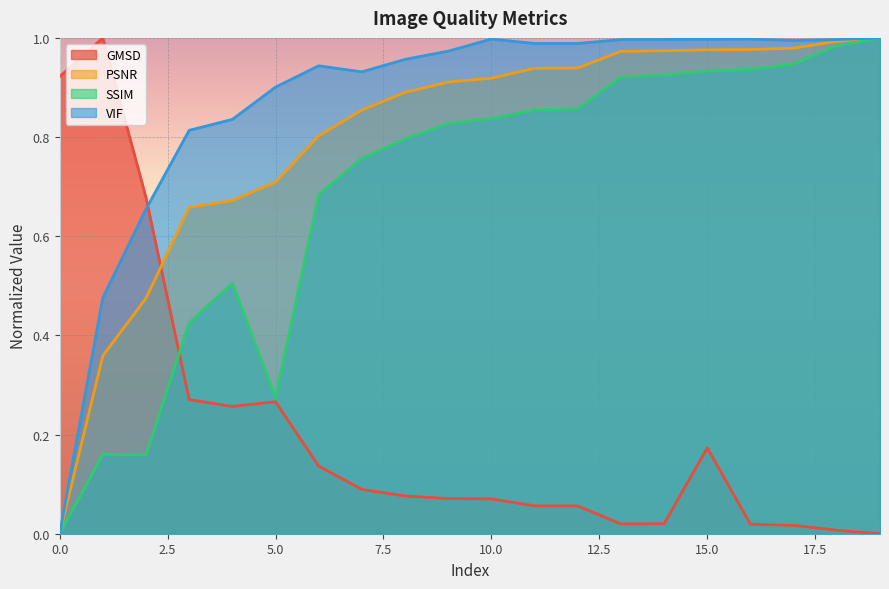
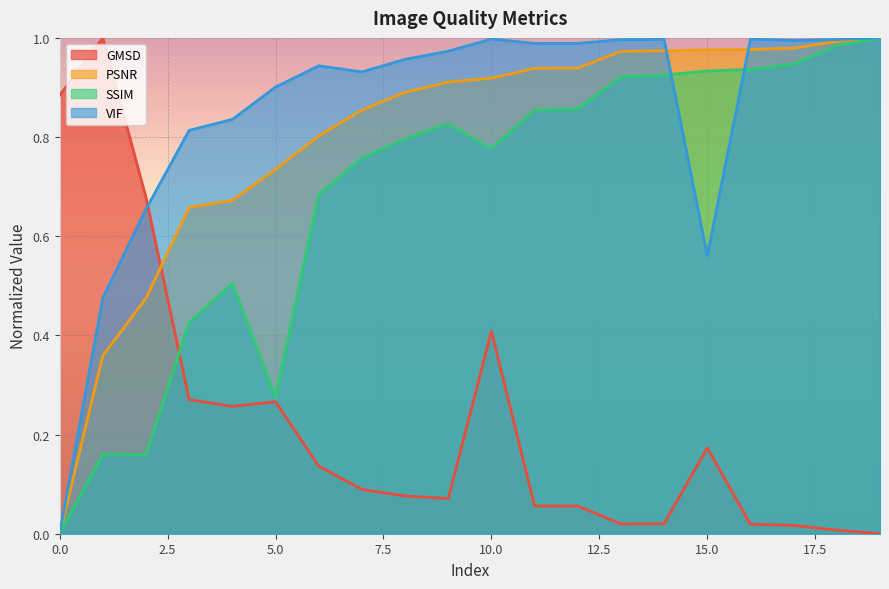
  {
    "GMSD": {
-     "0.0": 0.92,
+     "0.0": 0.88,
      "5.0": 0.27,
-     "10.0": 0.07,
+     "10.0": 0.41,
      "15.0": 0.17
    },
    "PSNR": {
-     "5.0": 0.71,
+     "5.0": 0.73,
      "10.0": 0.92,
      "15.0": 0.98
    },
    "SSIM": {
      "5.0": 0.28,
-     "10.0": 0.84,
+     "10.0": 0.78,
      "15.0": 0.93
    },
    "VIF": {
      "5.0": 0.90,
      "10.0": 1.00,
-     "15.0": 1.00
+     "15.0": 0.56
    }
  }
